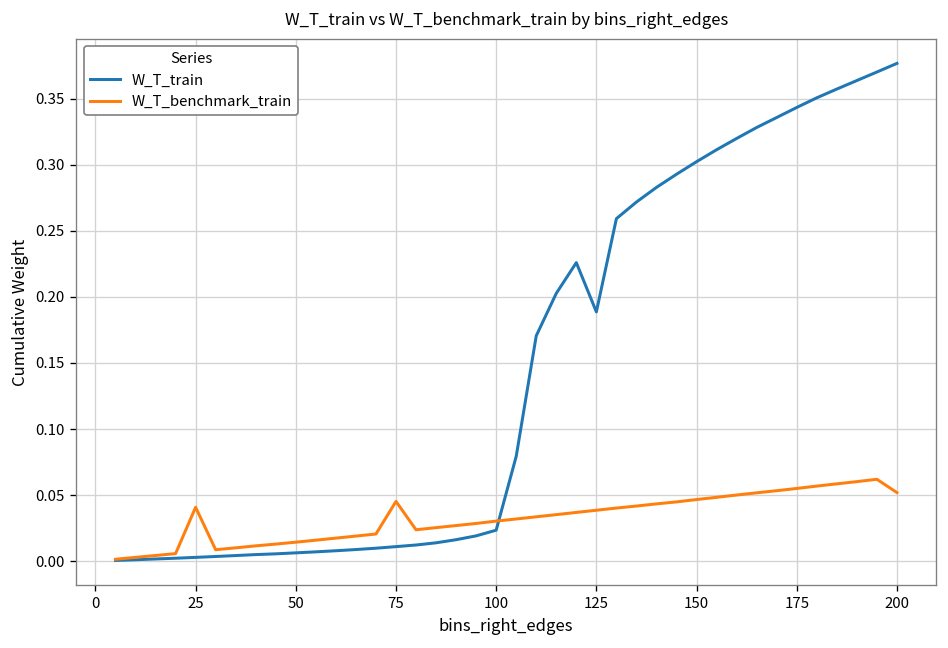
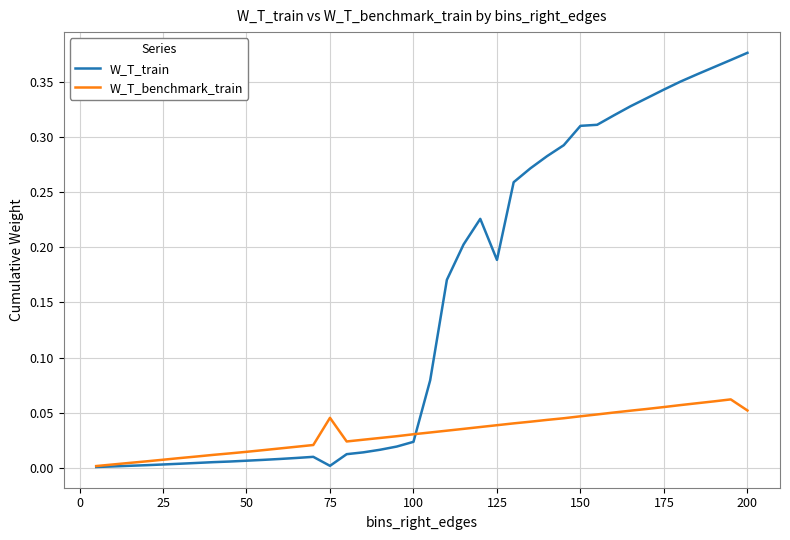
  {
    "W_T_train": {
      "25": 0.003,
      "50": 0.006,
-     "75": 0.011,
+     "75": 0.002,
      "100": 0.023,
      "125": 0.189,
-     "150": 0.302,
+     "150": 0.311,
      "175": 0.344,
      "200": 0.377
    },
    "W_T_benchmark_train": {
-     "25": 0.041,
+     "25": 0.007,
      "50": 0.014,
      "75": 0.045,
      "100": 0.030,
      "125": 0.038,
      "150": 0.047,
      "175": 0.055,
      "200": 0.052
    }
  }
